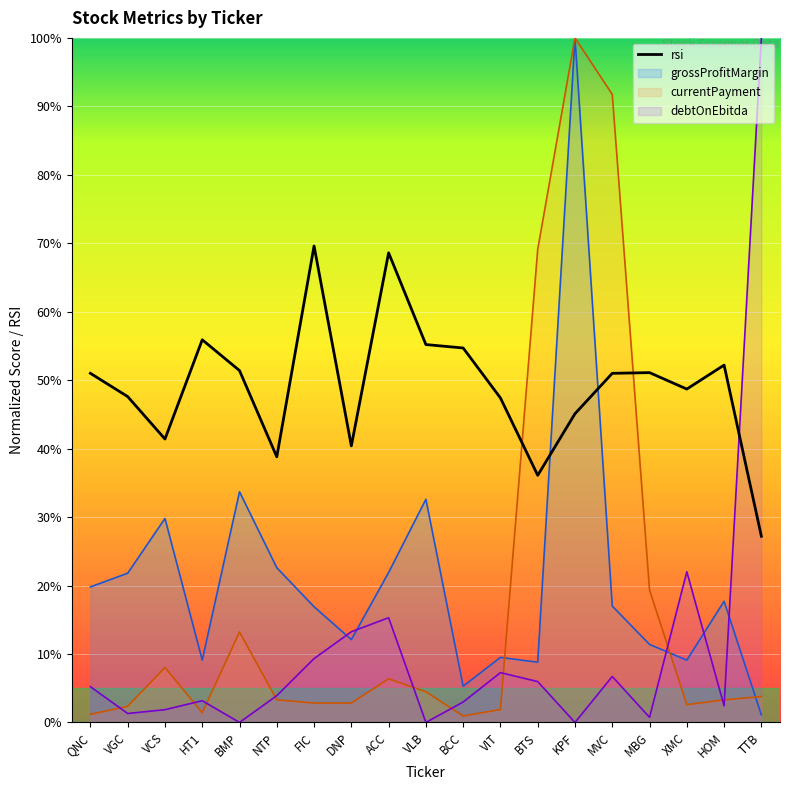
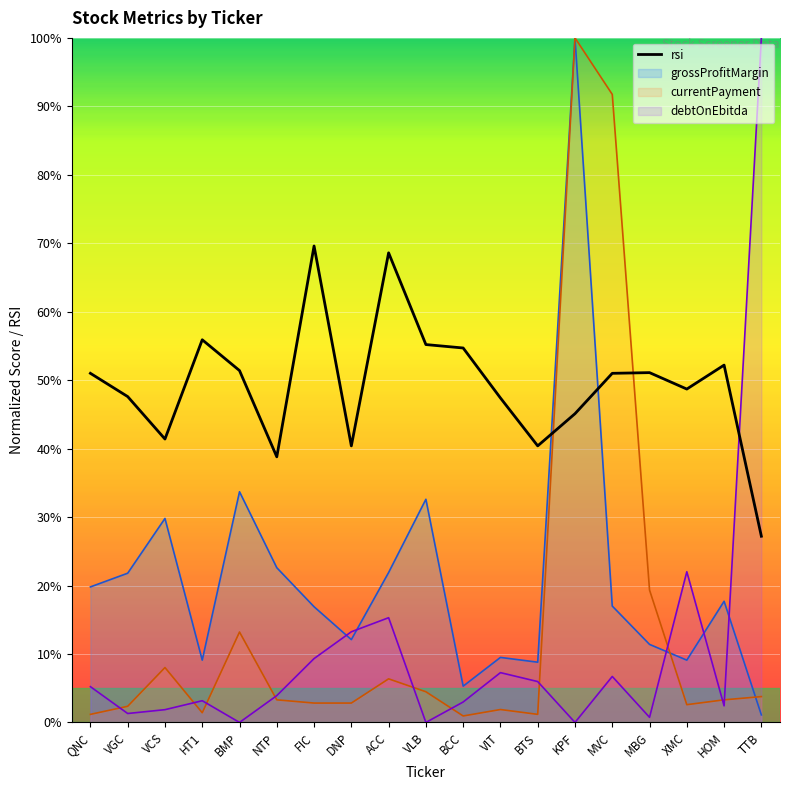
  {
    "rsi": {
      "QNC": "51%",
      "VGC": "48%",
      "VCS": "41%",
      "HT1": "56%",
      "BMP": "51%",
      "NTP": "39%",
      "FIC": "70%",
      "DNP": "40%",
      "ACC": "69%",
      "VLB": "55%",
      "BCC": "55%",
      "VIT": "47%",
-     "BTS": "36%",
+     "BTS": "40%",
      "KPF": "45%",
      "MVC": "51%",
      "MBG": "51%",
      "XMC": "49%",
      "HOM": "52%",
      "TTB": "27%"
    },
    "currentPayment": {
      "QNC": "1%",
      "VGC": "2%",
      "VCS": "8%",
      "HT1": "1%",
      "BMP": "13%",
      "NTP": "3%",
      "FIC": "3%",
      "DNP": "3%",
      "ACC": "6%",
      "VLB": "4%",
      "BCC": "1%",
      "VIT": "2%",
-     "BTS": "69%",
+     "BTS": "1%",
      "MVC": "92%",
      "MBG": "19%",
      "XMC": "3%",
      "HOM": "3%",
      "TTB": "4%"
    }
  }
